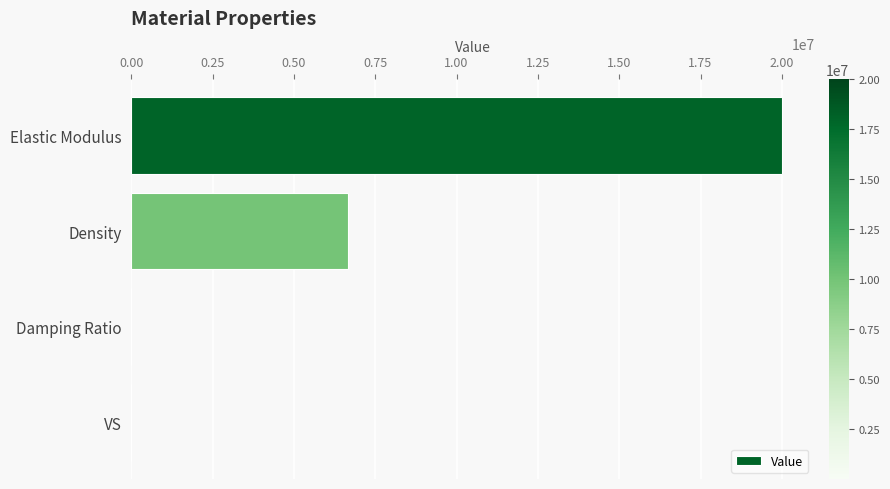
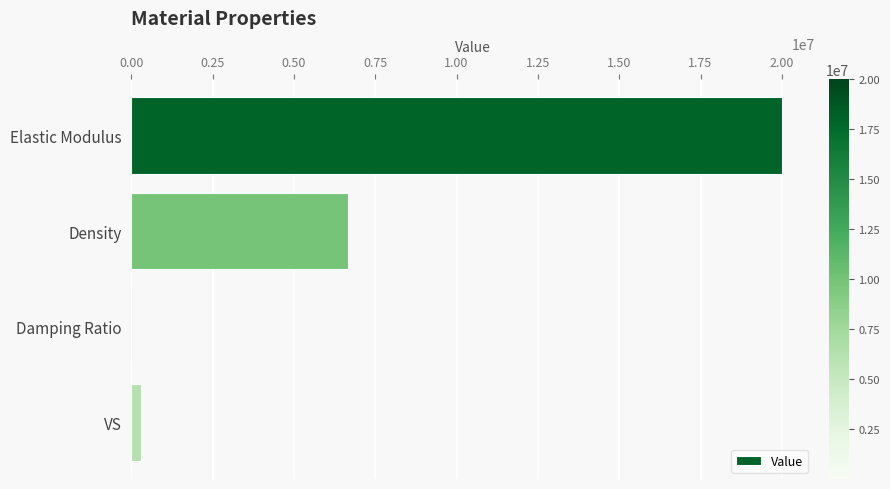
  {
    "Elastic Modulus": 20000000,
    "Density": 6700000,
-   "VS": 0
+   "VS": 300000
  }
